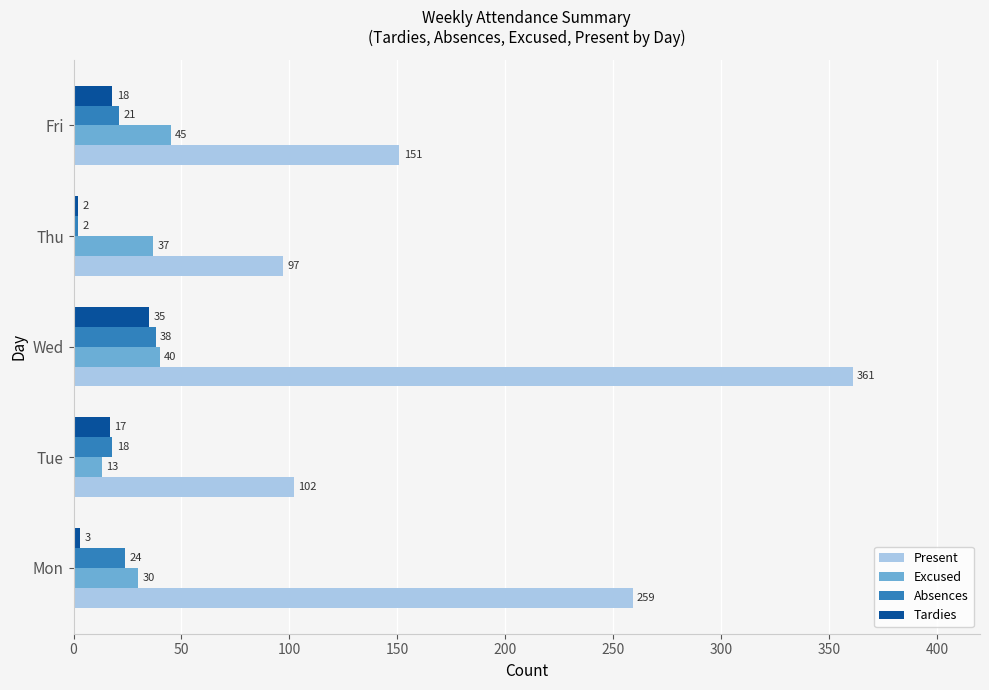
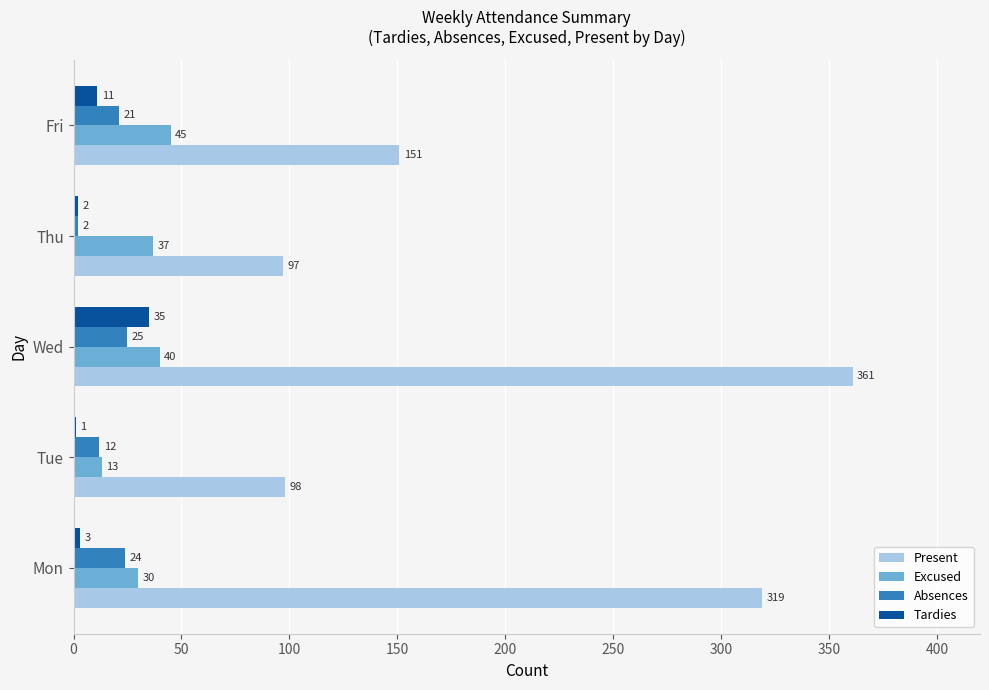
  {
    "Present": {
      "Fri": 151,
      "Thu": 97,
      "Wed": 361,
-     "Tue": 102,
-     "Mon": 259
+     "Tue": 98,
+     "Mon": 319
    },
    "Excused": {
      "Fri": 45,
      "Thu": 37,
      "Wed": 40,
      "Tue": 13,
      "Mon": 30
    },
    "Absences": {
      "Fri": 21,
      "Thu": 2,
-     "Wed": 38,
-     "Tue": 18,
+     "Wed": 25,
+     "Tue": 12,
      "Mon": 24
    },
    "Tardies": {
-     "Fri": 18,
+     "Fri": 11,
      "Thu": 2,
      "Wed": 35,
-     "Tue": 17,
+     "Tue": 1,
      "Mon": 3
    }
  }
